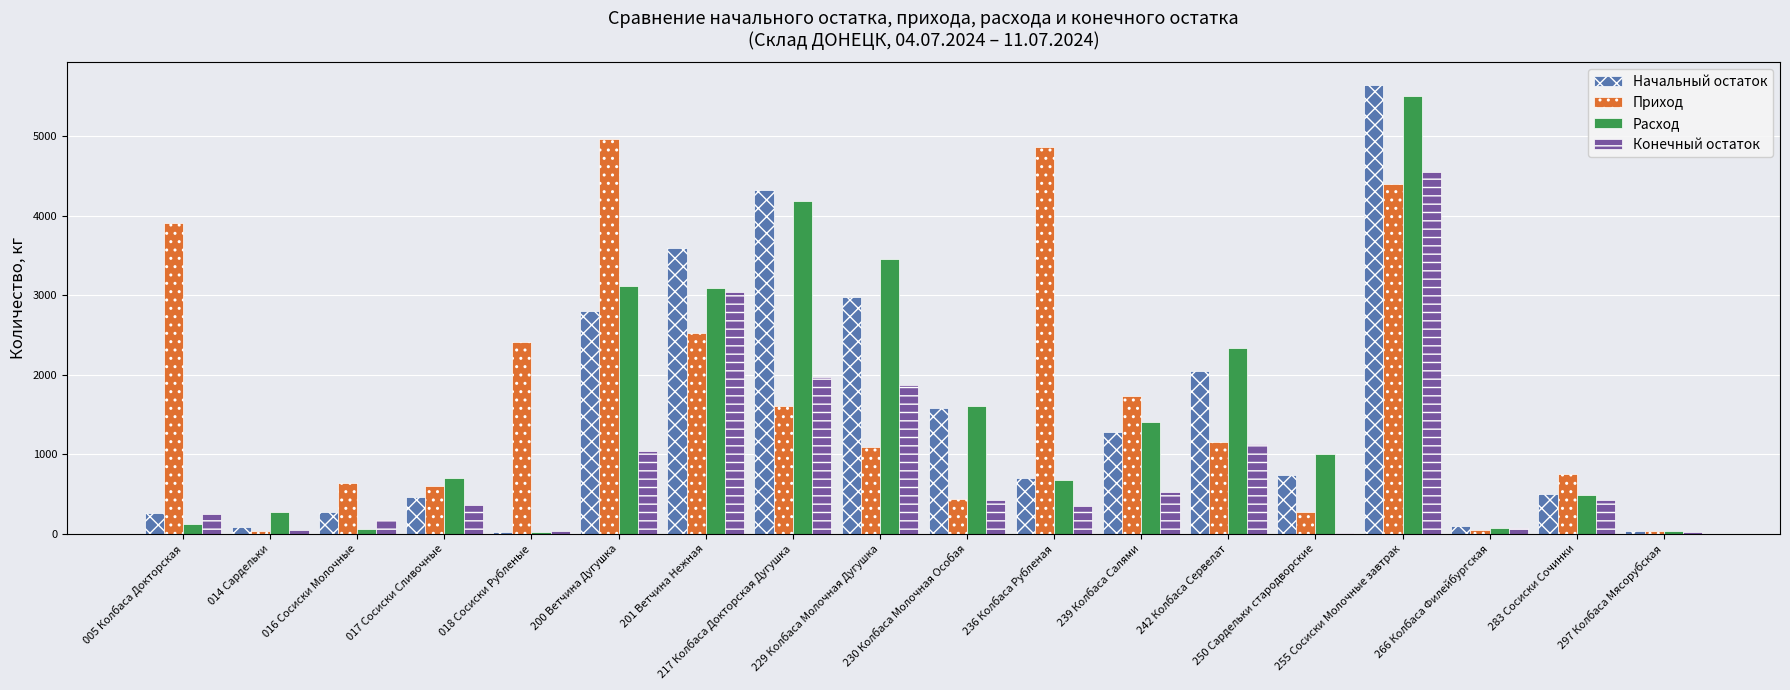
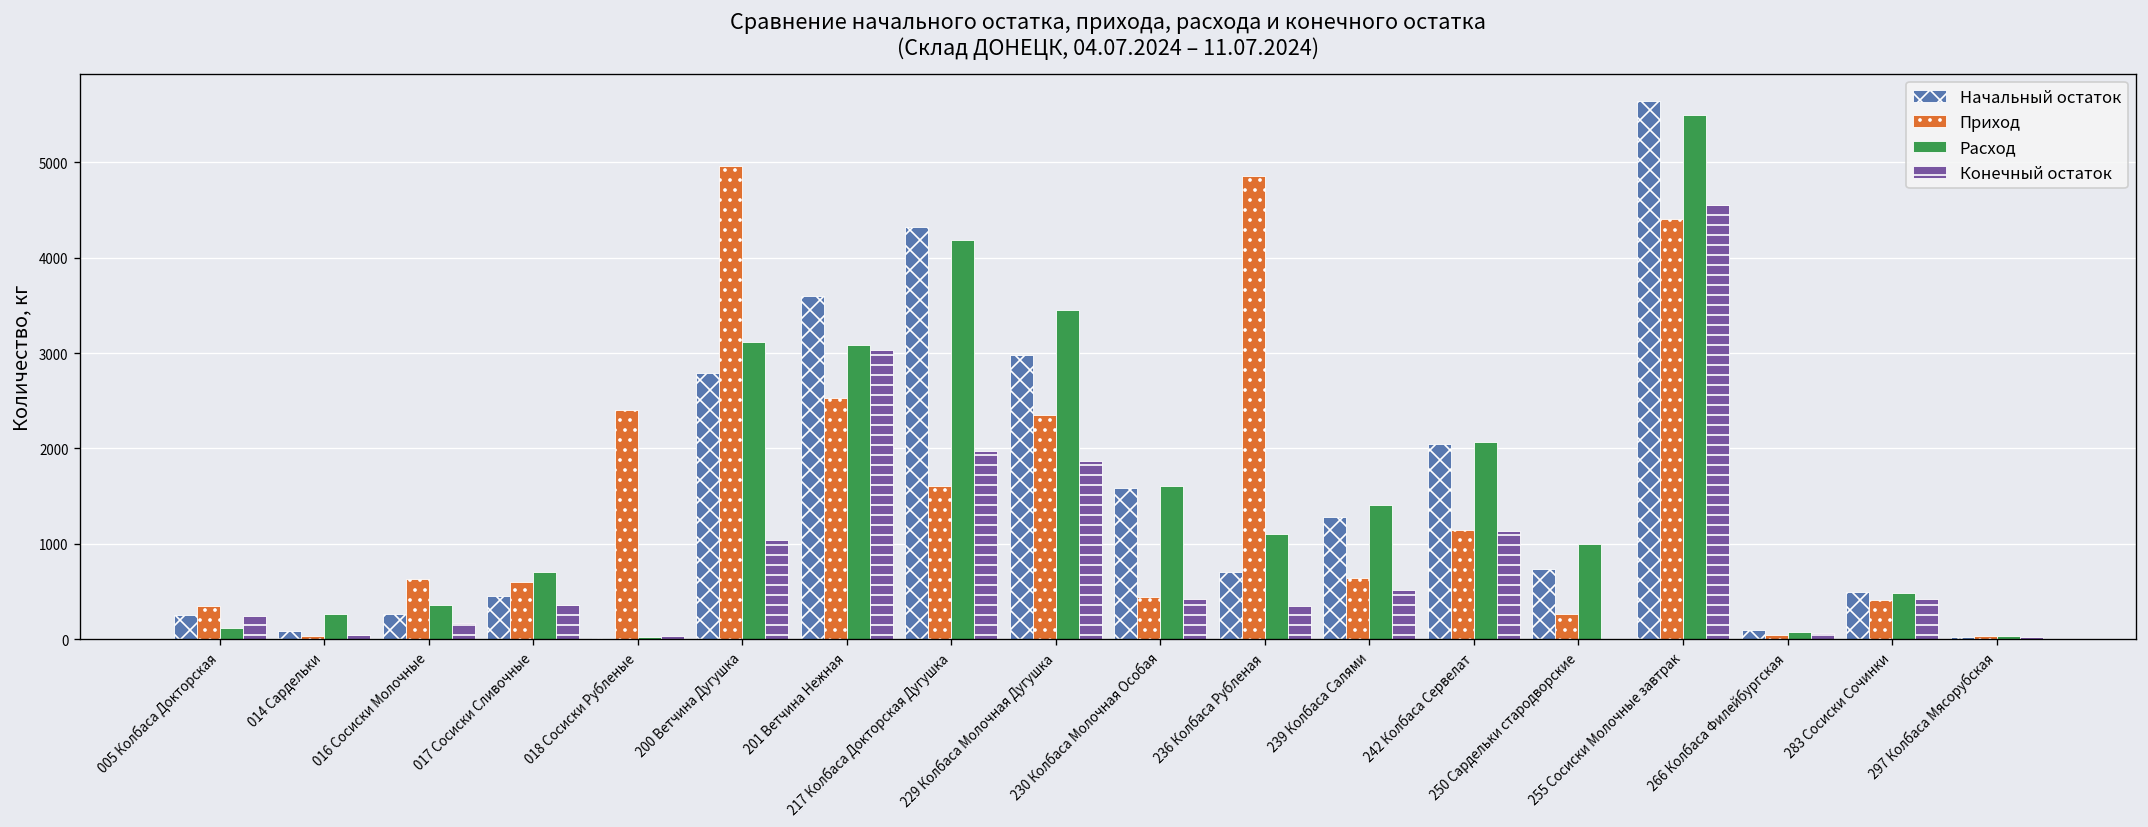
  {
    "Приход": {
-     "005 Колбаса Докторская": 3900,
+     "005 Колбаса Докторская": 300,
      "016 Сосиски Молочные": 600,
      "017 Сосиски Сливочные": 600,
      "018 Сосиски Рубленые": 2400,
      "200 Ветчина Дугушка": 5000,
      "201 Ветчина Нежная": 2500,
      "217 Колбаса Докторская Дугушка": 1600,
-     "229 Колбаса Молочная Дугушка": 1100,
+     "229 Колбаса Молочная Дугушка": 2300,
      "230 Колбаса Молочная Особая": 400,
      "236 Колбаса Рубленая": 4900,
-     "239 Колбаса Салями": 1700,
+     "239 Колбаса Салями": 600,
      "242 Колбаса Сервелат": 1100,
      "250 Сардельки стародворские": 300,
      "255 Сосиски Молочные завтрак": 4400,
      "266 Колбаса Филейбургская": 0,
-     "283 Сосиски Сочинки": 800
+     "283 Сосиски Сочинки": 400
    },
    "Расход": {
      "005 Колбаса Докторская": 100,
      "014 Сардельки": 300,
-     "016 Сосиски Молочные": 100,
+     "016 Сосиски Молочные": 400,
      "017 Сосиски Сливочные": 700,
      "200 Ветчина Дугушка": 3100,
      "201 Ветчина Нежная": 3100,
      "217 Колбаса Докторская Дугушка": 4200,
      "229 Колбаса Молочная Дугушка": 3500,
      "230 Колбаса Молочная Особая": 1600,
-     "236 Колбаса Рубленая": 700,
+     "236 Колбаса Рубленая": 1100,
      "239 Колбаса Салями": 1400,
-     "242 Колбаса Сервелат": 2300,
+     "242 Колбаса Сервелат": 2100,
      "250 Сардельки стародворские": 1000,
      "255 Сосиски Молочные завтрак": 5500,
      "266 Колбаса Филейбургская": 100,
      "283 Сосиски Сочинки": 500,
      "297 Колбаса Мясорубская": 0
    }
  }
